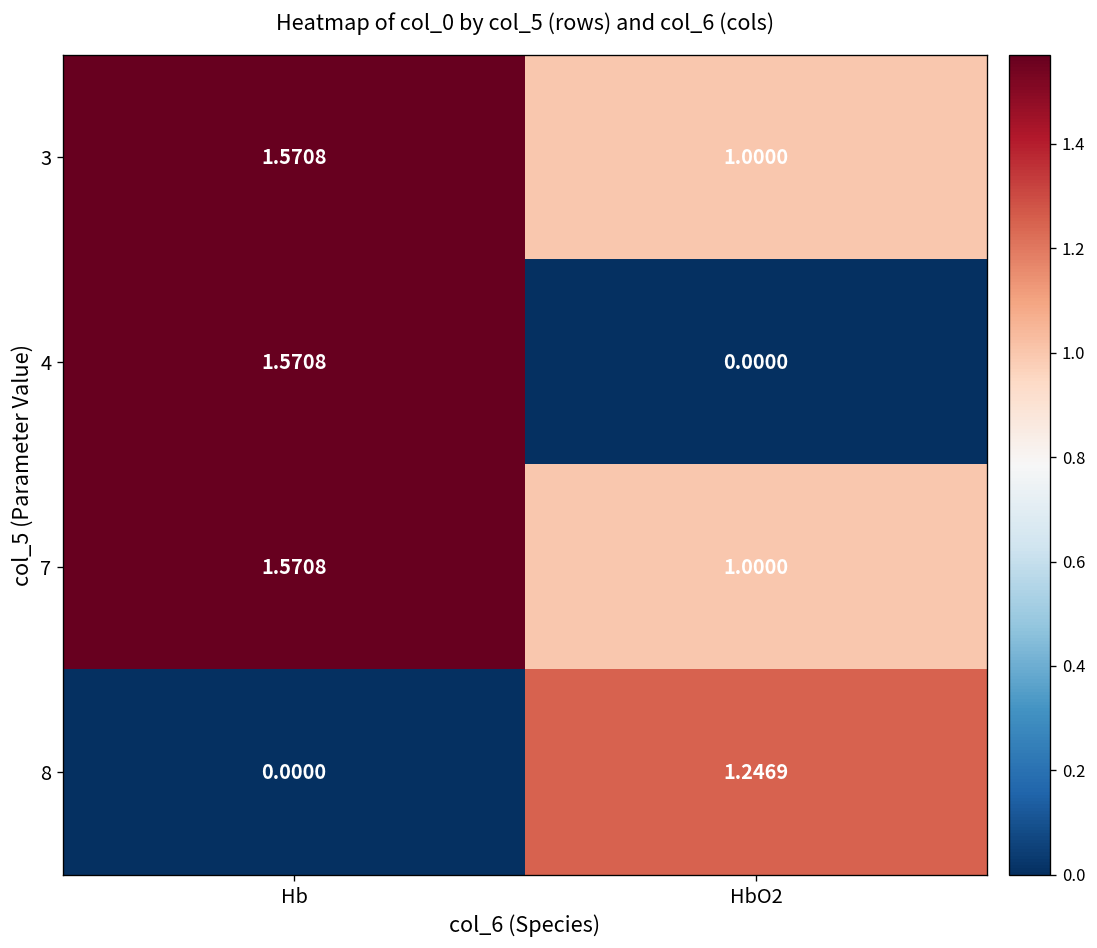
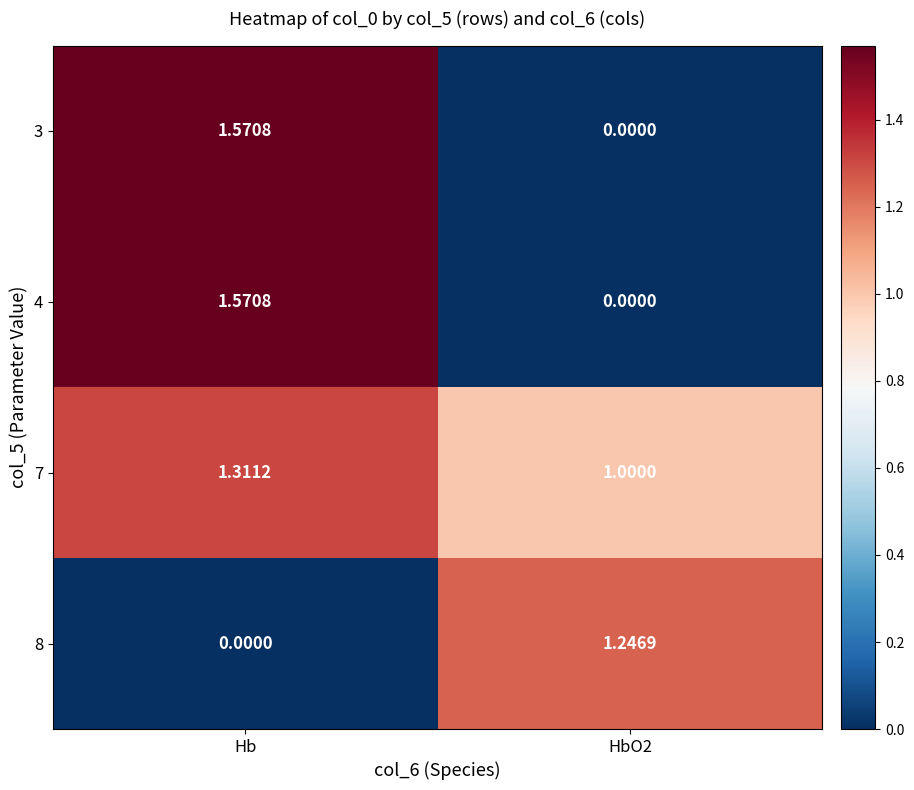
  {
    "3": {
      "Hb": 1.5708,
-     "HbO2": 1.0000
+     "HbO2": 0.0000
    },
    "4": {
      "Hb": 1.5708,
      "HbO2": 0.0000
    },
    "7": {
-     "Hb": 1.5708,
+     "Hb": 1.3112,
      "HbO2": 1.0000
    },
    "8": {
      "Hb": 0.0000,
      "HbO2": 1.2469
    }
  }
